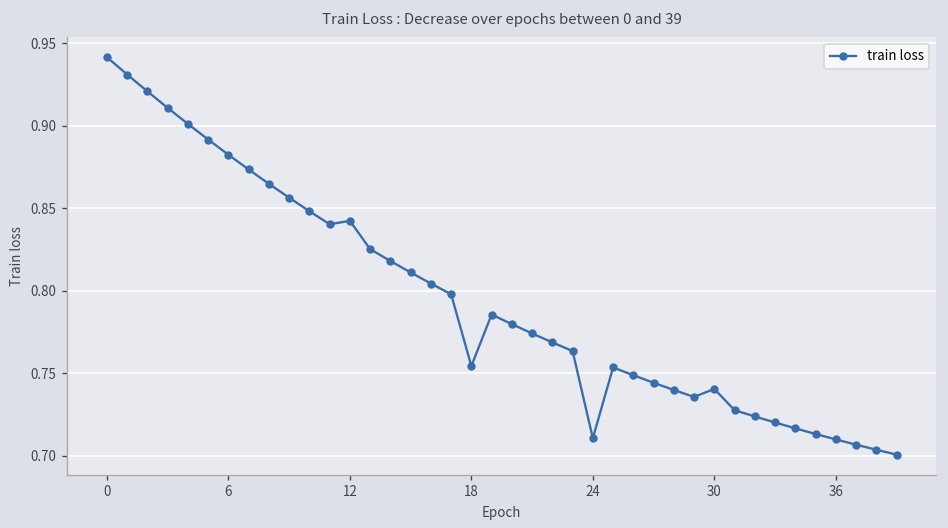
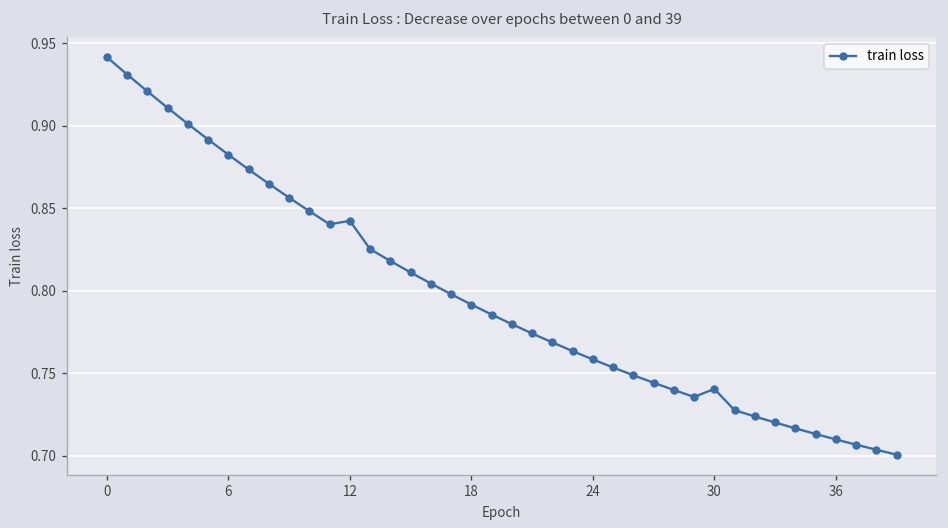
  {
    "0": 0.942,
    "6": 0.883,
    "12": 0.842,
-   "18": 0.754,
-   "24": 0.711,
+   "18": 0.792,
+   "24": 0.758,
    "30": 0.740,
    "36": 0.710
  }
